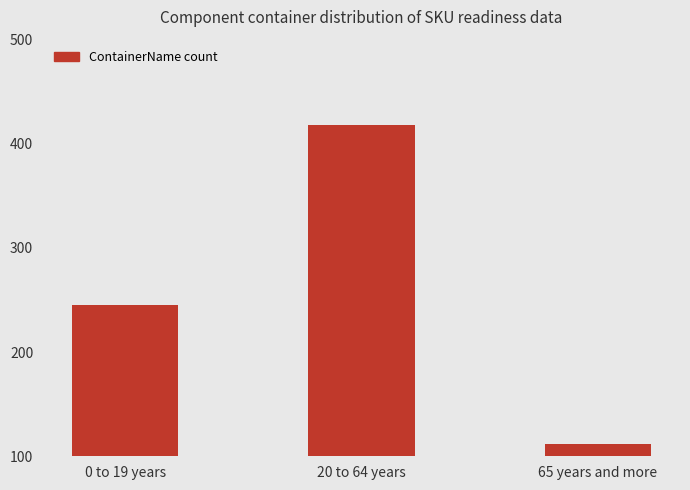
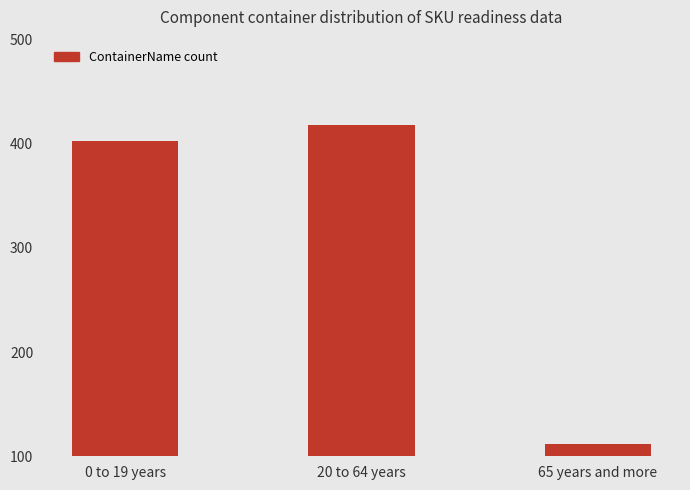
  {
-   "0 to 19 years": 245,
+   "0 to 19 years": 403,
    "20 to 64 years": 418,
    "65 years and more": 112
  }
